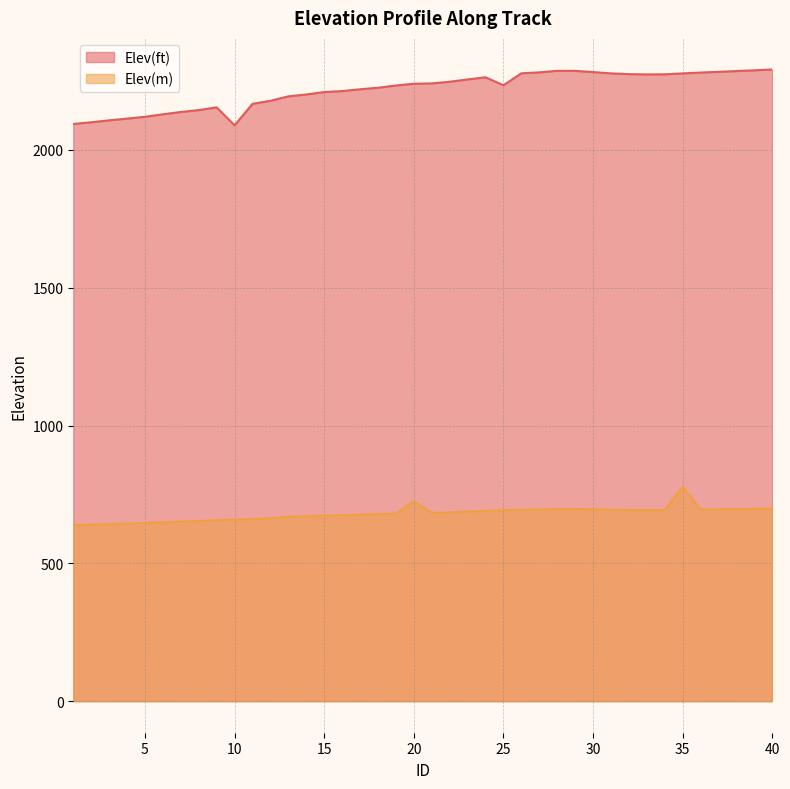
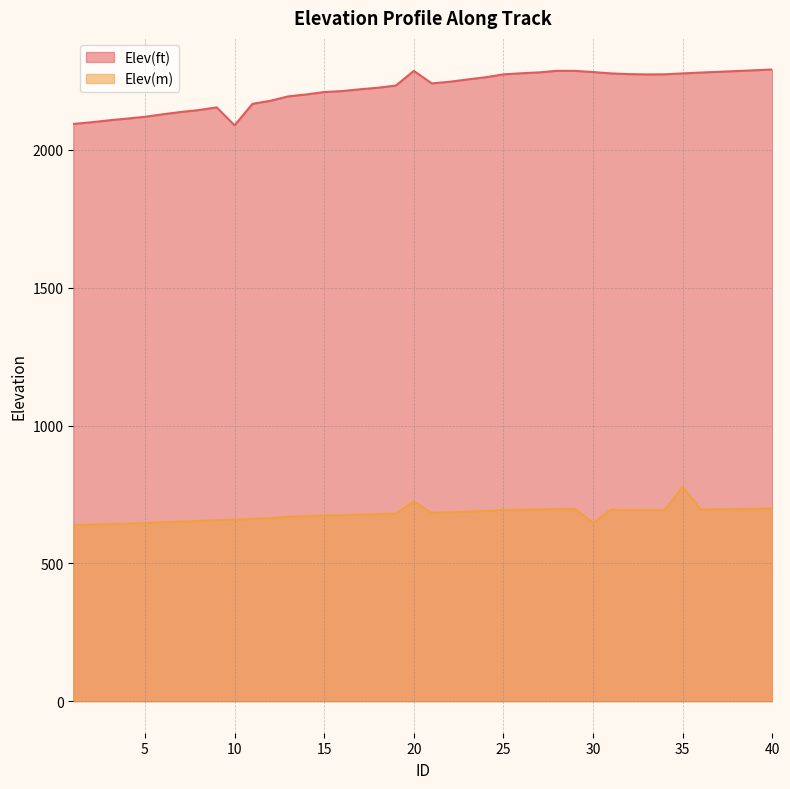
  {
    "Elev(ft)": {
      "5": 2120,
      "10": 2090,
      "15": 2210,
-     "20": 2240,
-     "25": 2230,
+     "20": 2290,
+     "25": 2270,
      "30": 2280,
      "35": 2280,
      "40": 2290
    },
    "Elev(m)": {
      "5": 650,
      "10": 660,
      "15": 670,
      "20": 730,
      "25": 690,
-     "30": 700,
+     "30": 650,
      "35": 780,
      "40": 700
    }
  }
